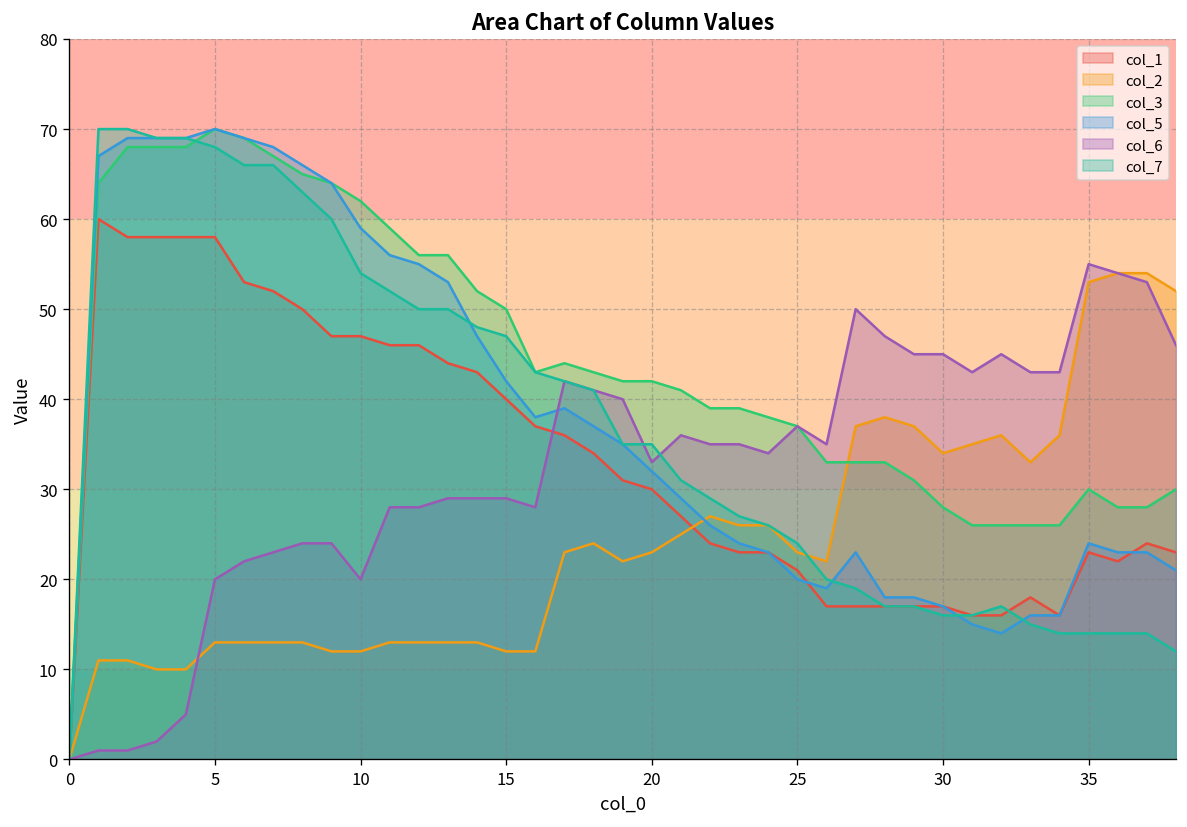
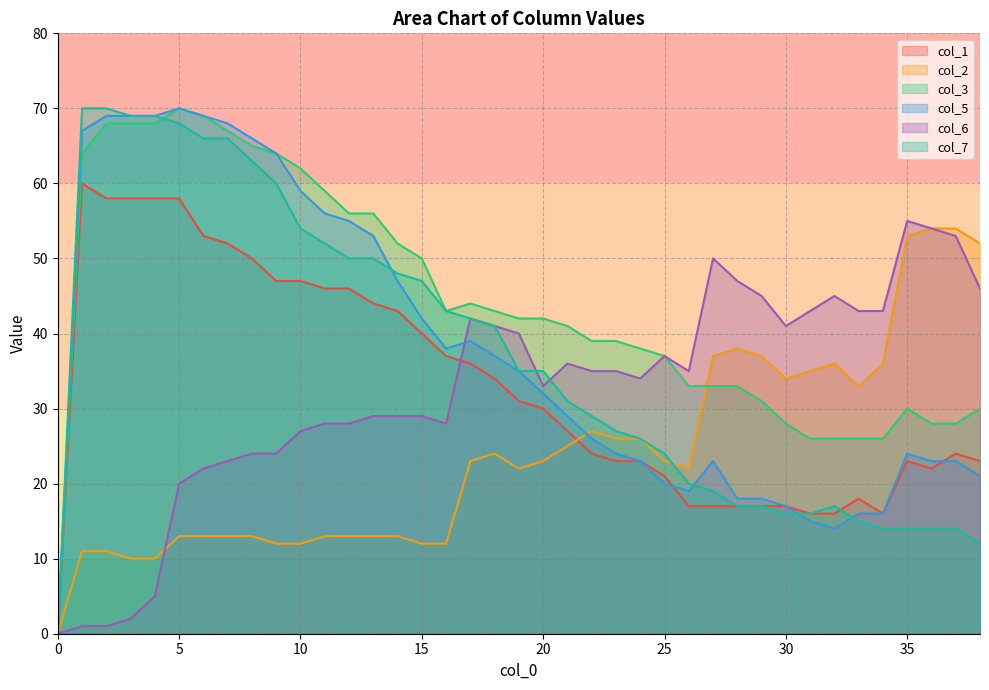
  {
    "col_6": {
      "5": 20,
-     "10": 20,
+     "10": 27,
      "15": 29,
      "20": 33,
-     "30": 45,
+     "30": 41,
      "35": 55
    }
  }
